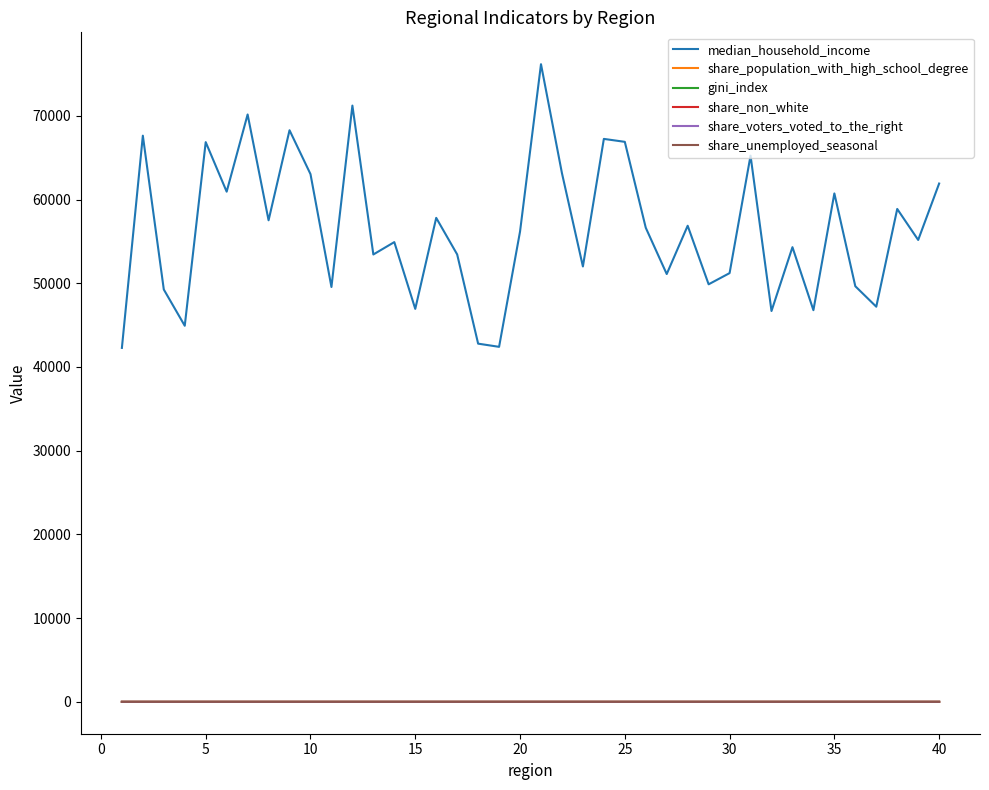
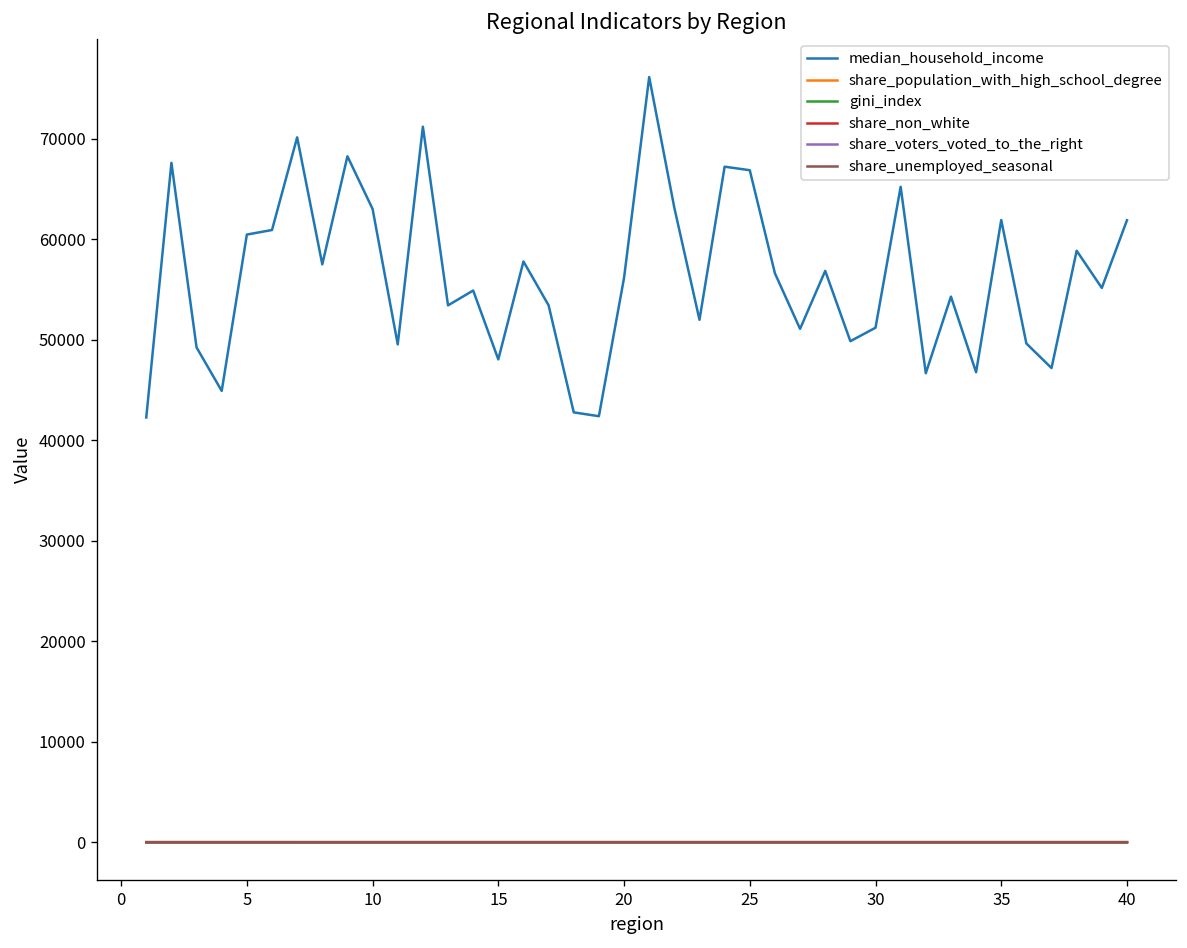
  {
    "median_household_income": {
-     "5": 67000,
+     "5": 60000,
      "10": 63000,
-     "15": 47000,
+     "15": 48000,
      "20": 56000,
      "25": 67000,
      "30": 51000,
-     "35": 61000,
+     "35": 62000,
      "40": 62000
    },
    "share_unemployed_seasonal": {
      "5": 0,
      "10": 0,
      "15": 0,
      "20": 0,
      "25": 0,
      "30": 0,
      "35": 0,
      "40": 0
    }
  }
